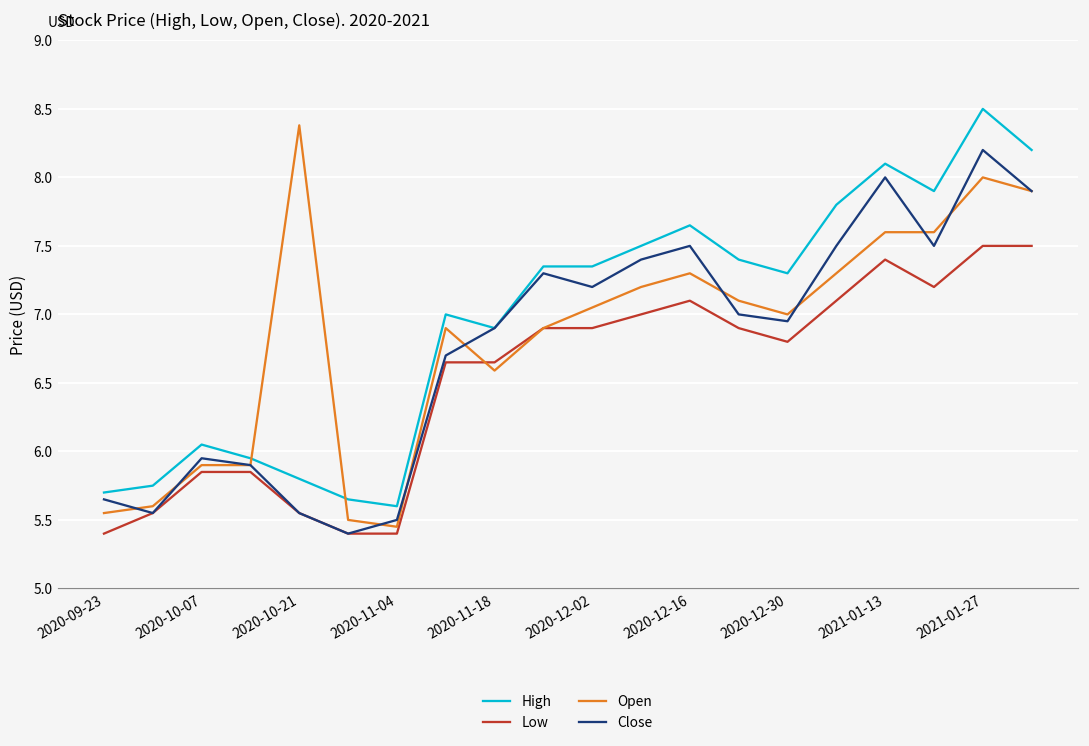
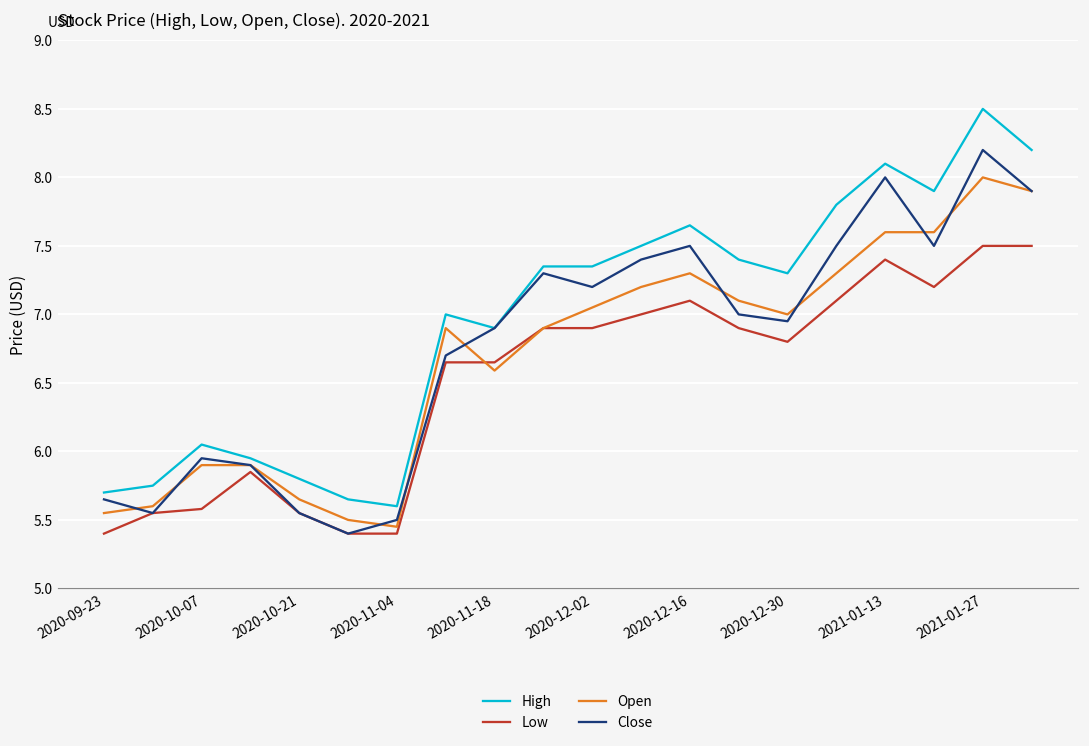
  {
    "High": {
      "2020-09-23": 5.70,
      "2020-10-07": 6.05,
      "2020-10-21": 5.80,
      "2020-11-04": 5.60,
      "2020-12-02": 7.35,
      "2020-12-16": 7.65,
      "2020-12-30": 7.30,
      "2021-01-13": 8.10,
      "2021-01-27": 8.50
    },
    "Low": {
      "2020-09-23": 5.40,
-     "2020-10-07": 5.85,
+     "2020-10-07": 5.58,
      "2020-11-04": 5.40,
      "2020-11-18": 6.65,
      "2020-12-02": 6.90,
      "2020-12-16": 7.10,
      "2020-12-30": 6.80,
      "2021-01-13": 7.40,
      "2021-01-27": 7.50
    },
    "Open": {
      "2020-09-23": 5.55,
      "2020-10-07": 5.90,
-     "2020-10-21": 8.38,
+     "2020-10-21": 5.65,
      "2020-11-04": 5.45,
      "2020-11-18": 6.59,
      "2020-12-02": 7.05,
      "2020-12-16": 7.30,
      "2020-12-30": 7.00,
      "2021-01-13": 7.60,
      "2021-01-27": 8.00
    },
    "Close": {
      "2020-09-23": 5.65,
      "2020-10-07": 5.95,
      "2020-11-04": 5.50,
      "2020-12-02": 7.20,
      "2020-12-16": 7.50,
      "2020-12-30": 6.95,
      "2021-01-13": 8.00,
      "2021-01-27": 8.20
    }
  }
